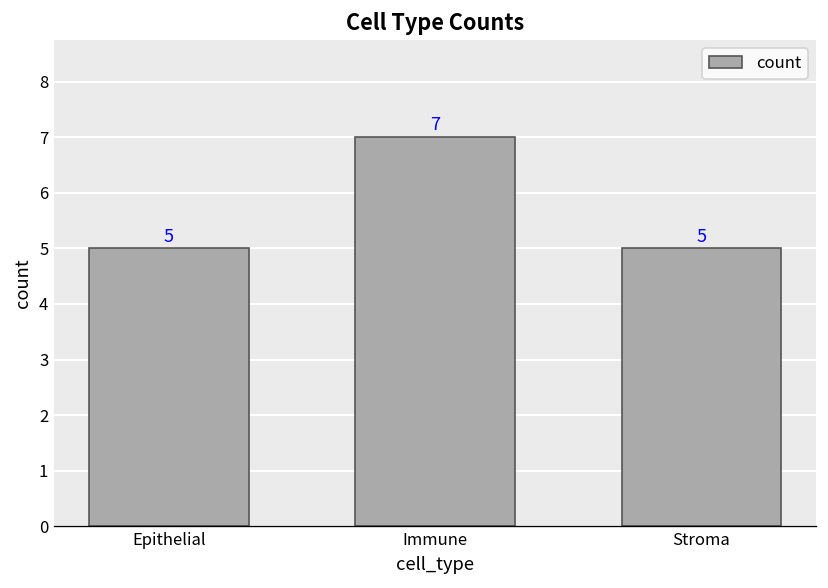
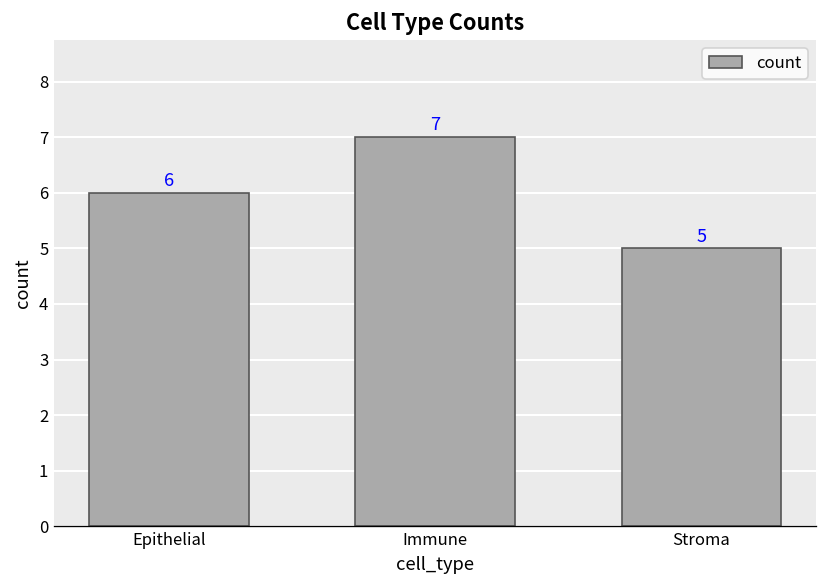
  {
-   "Epithelial": 5,
+   "Epithelial": 6,
    "Immune": 7,
    "Stroma": 5
  }
